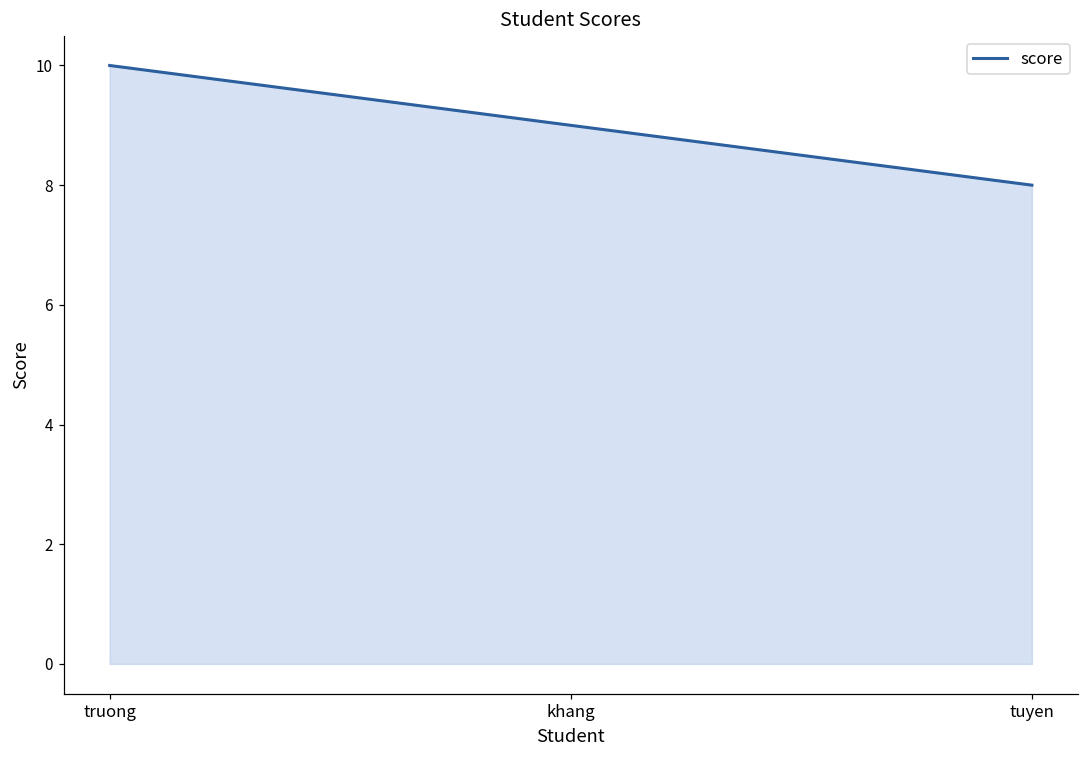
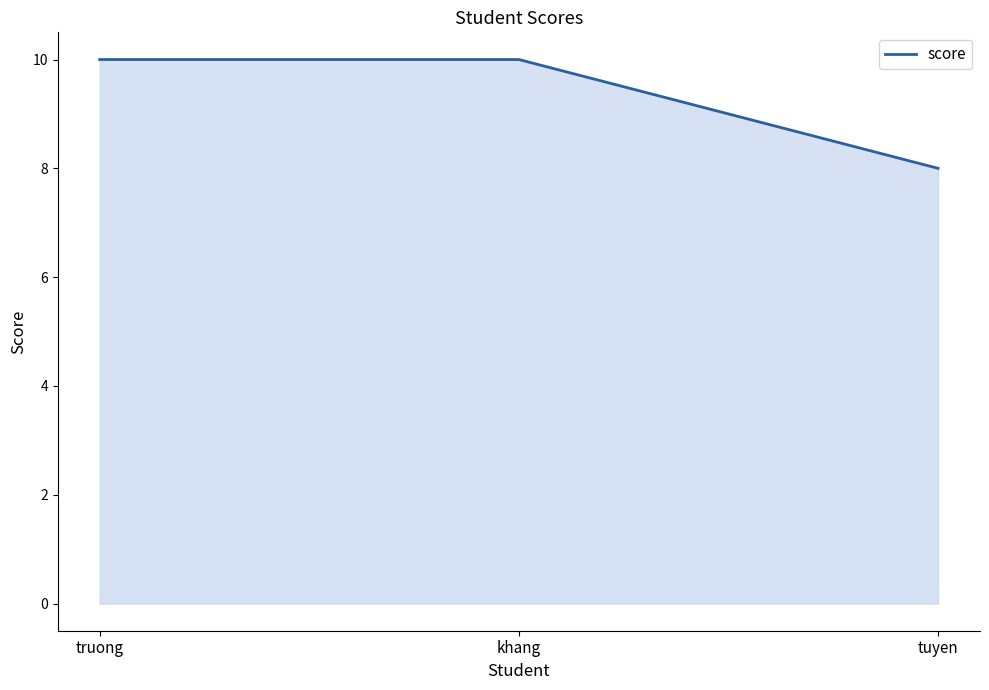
  {
    "truong": 10,
-   "khang": 9,
+   "khang": 10,
    "tuyen": 8
  }
